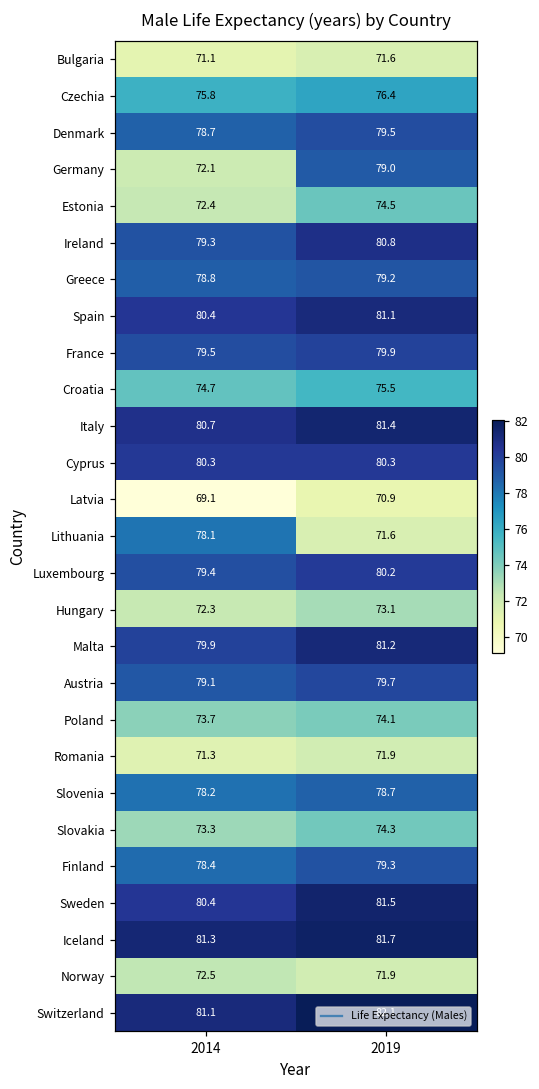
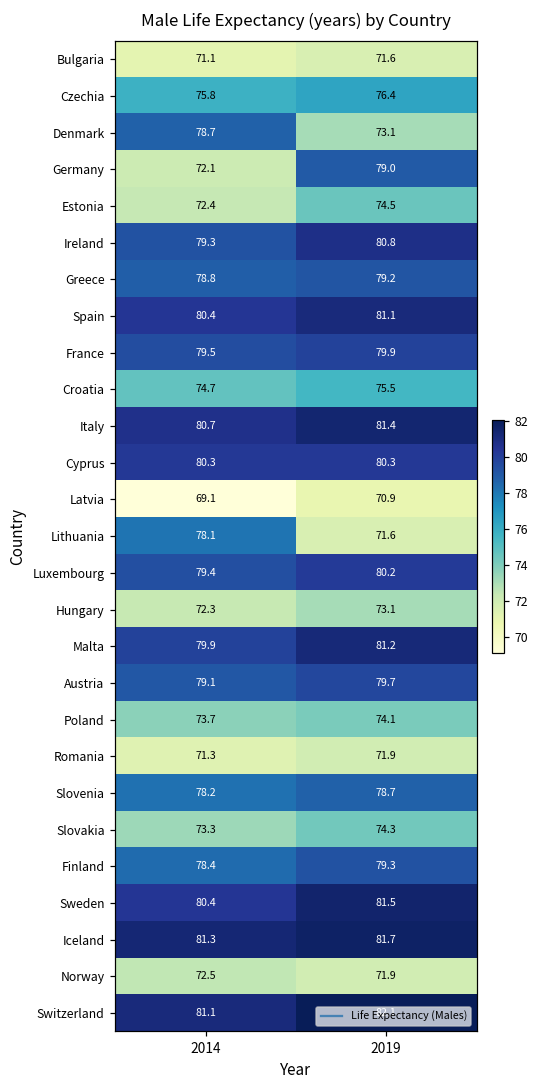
  {
    "Bulgaria": {
      "2014": 71.1,
      "2019": 71.6
    },
    "Czechia": {
      "2014": 75.8,
      "2019": 76.4
    },
    "Denmark": {
      "2014": 78.7,
-     "2019": 79.5
+     "2019": 73.1
    },
    "Germany": {
      "2014": 72.1,
      "2019": 79.0
    },
    "Estonia": {
      "2014": 72.4,
      "2019": 74.5
    },
    "Ireland": {
      "2014": 79.3,
      "2019": 80.8
    },
    "Greece": {
      "2014": 78.8,
      "2019": 79.2
    },
    "Spain": {
      "2014": 80.4,
      "2019": 81.1
    },
    "France": {
      "2014": 79.5,
      "2019": 79.9
    },
    "Croatia": {
      "2014": 74.7,
      "2019": 75.5
    },
    "Italy": {
      "2014": 80.7,
      "2019": 81.4
    },
    "Cyprus": {
      "2014": 80.3,
      "2019": 80.3
    },
    "Latvia": {
      "2014": 69.1,
      "2019": 70.9
    },
    "Lithuania": {
      "2014": 78.1,
      "2019": 71.6
    },
    "Luxembourg": {
      "2014": 79.4,
      "2019": 80.2
    },
    "Hungary": {
      "2014": 72.3,
      "2019": 73.1
    },
    "Malta": {
      "2014": 79.9,
      "2019": 81.2
    },
    "Austria": {
      "2014": 79.1,
      "2019": 79.7
    },
    "Poland": {
      "2014": 73.7,
      "2019": 74.1
    },
    "Romania": {
      "2014": 71.3,
      "2019": 71.9
    },
    "Slovenia": {
      "2014": 78.2,
      "2019": 78.7
    },
    "Slovakia": {
      "2014": 73.3,
      "2019": 74.3
    },
    "Finland": {
      "2014": 78.4,
      "2019": 79.3
    },
    "Sweden": {
      "2014": 80.4,
      "2019": 81.5
    },
    "Iceland": {
      "2014": 81.3,
      "2019": 81.7
    },
    "Norway": {
      "2014": 72.5,
      "2019": 71.9
    },
    "Switzerland": {
      "2014": 81.1
    }
  }
